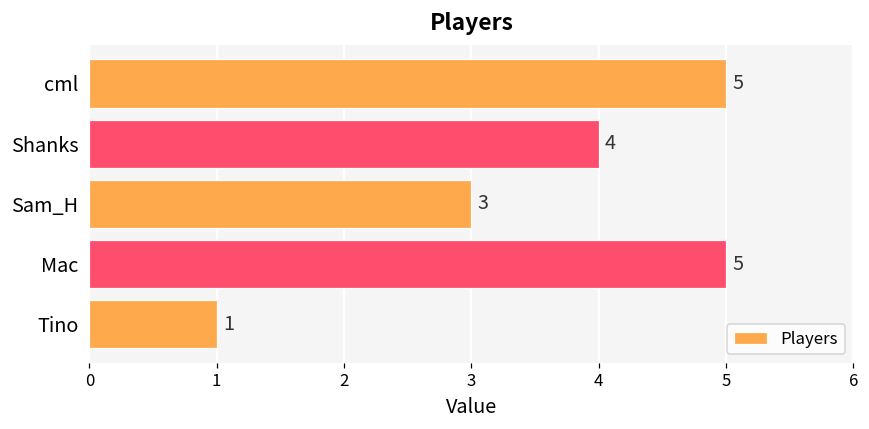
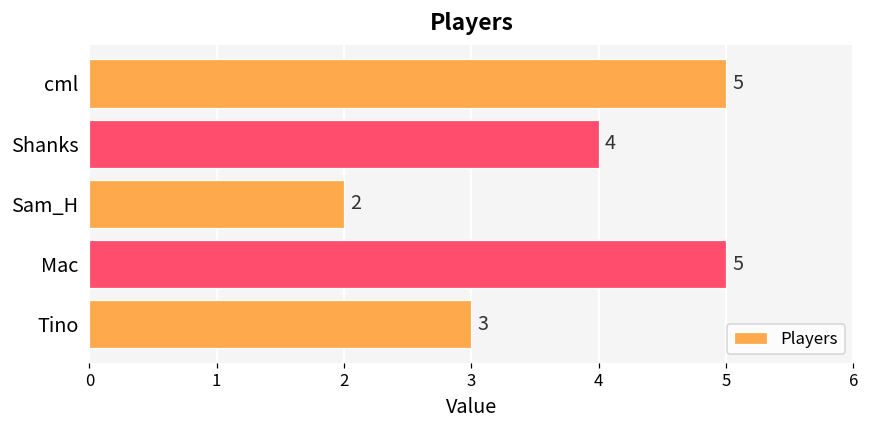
  {
    "cml": 5,
    "Shanks": 4,
-   "Sam_H": 3,
+   "Sam_H": 2,
    "Mac": 5,
-   "Tino": 1
+   "Tino": 3
  }
